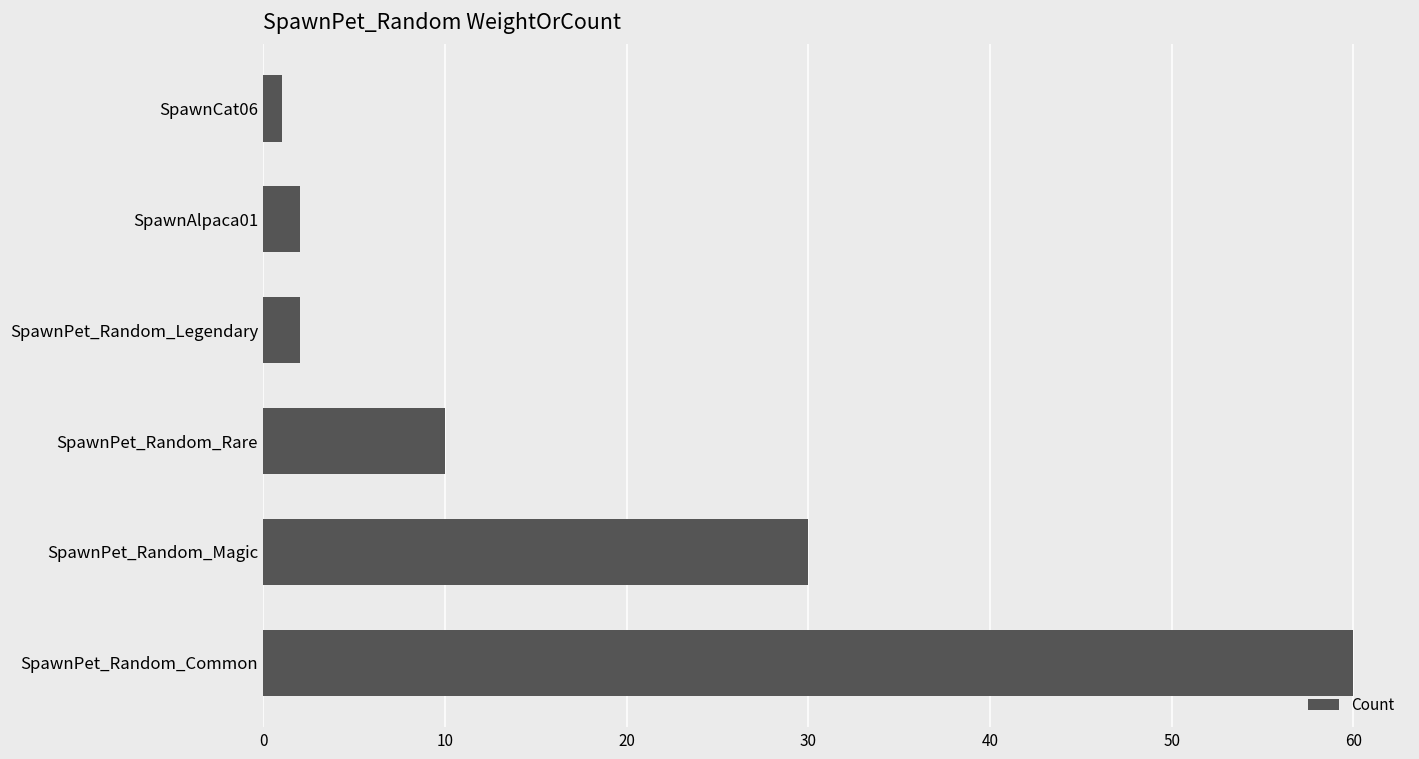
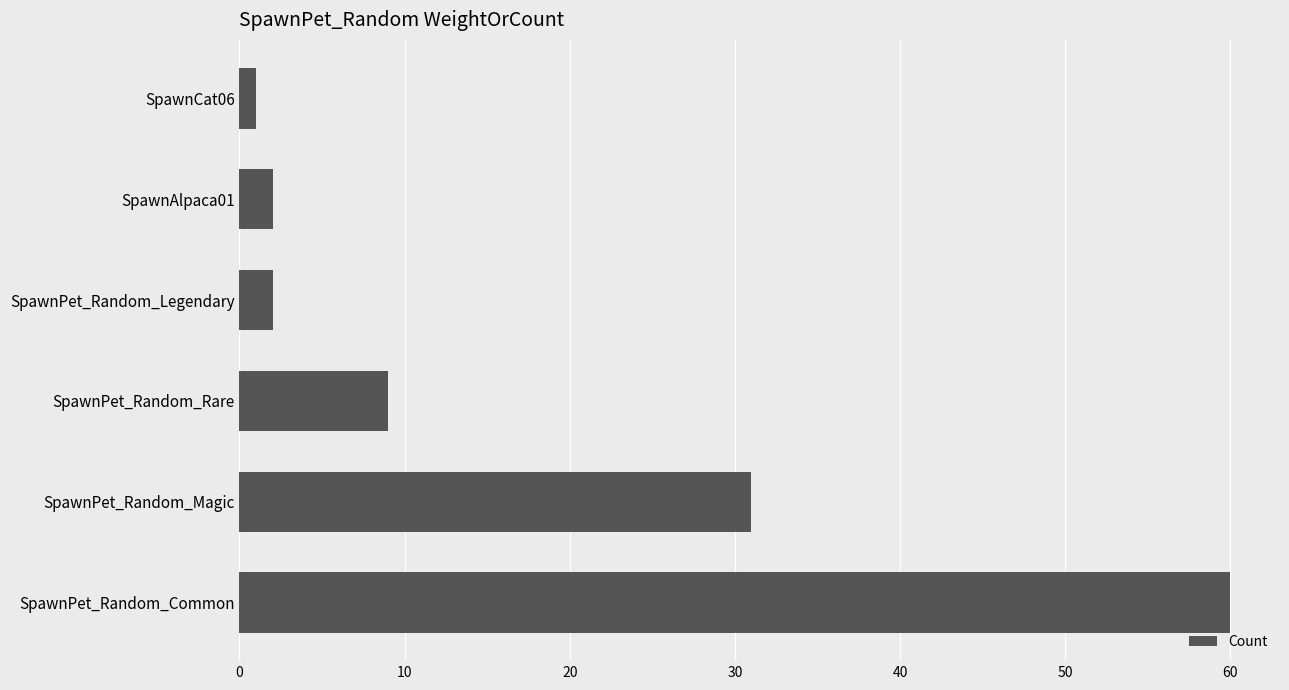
  {
    "SpawnCat06": 1,
    "SpawnAlpaca01": 2,
    "SpawnPet_Random_Legendary": 2,
-   "SpawnPet_Random_Rare": 10,
-   "SpawnPet_Random_Magic": 30,
+   "SpawnPet_Random_Rare": 9,
+   "SpawnPet_Random_Magic": 31,
    "SpawnPet_Random_Common": 60
  }
